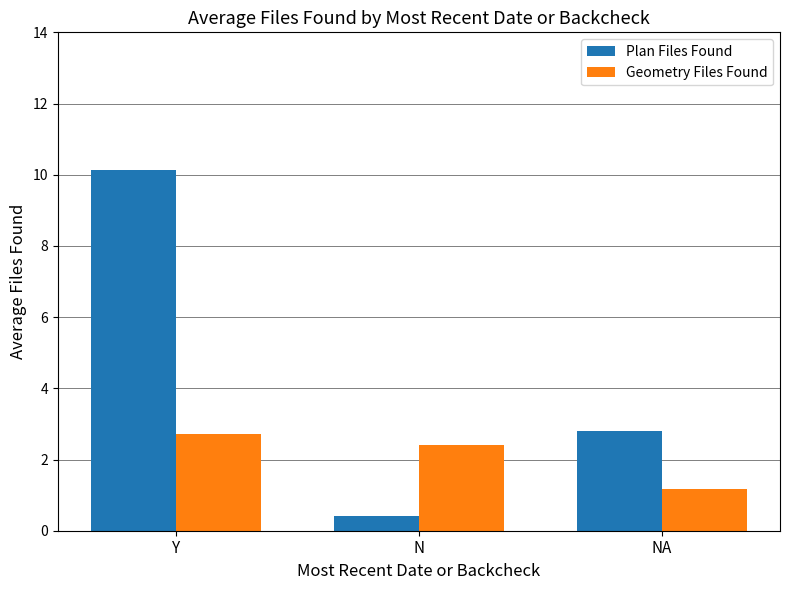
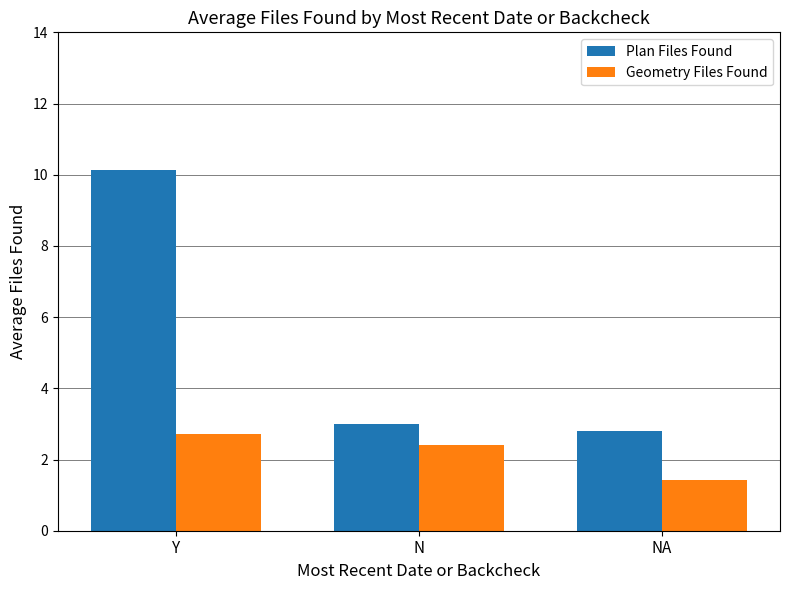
  {
    "Plan Files Found": {
      "Y": 10.1,
-     "N": 0.4,
+     "N": 3.0,
      "NA": 2.8
    },
    "Geometry Files Found": {
      "Y": 2.7,
      "N": 2.4,
-     "NA": 1.2
+     "NA": 1.4
    }
  }
